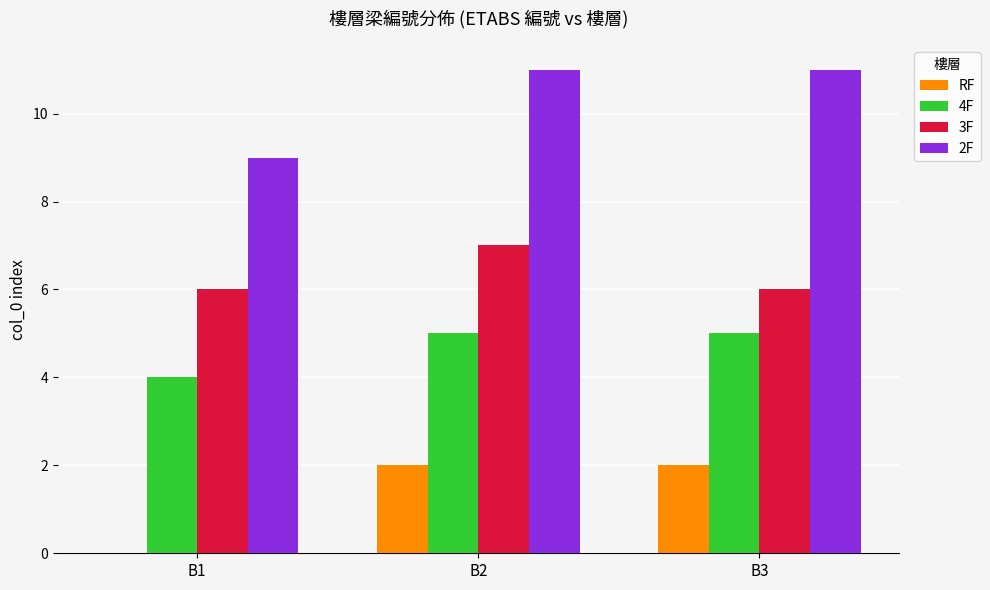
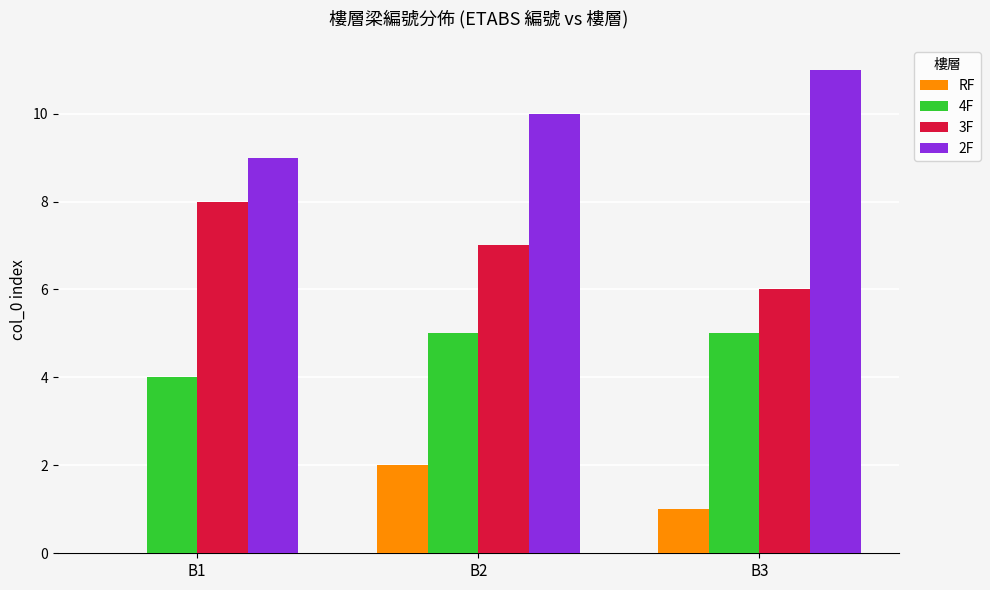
  {
    "RF": {
      "B1": 0,
      "B2": 2,
-     "B3": 2
+     "B3": 1
    },
    "4F": {
      "B1": 4,
      "B2": 5,
      "B3": 5
    },
    "3F": {
-     "B1": 6,
+     "B1": 8,
      "B2": 7,
      "B3": 6
    },
    "2F": {
      "B1": 9,
-     "B2": 11,
+     "B2": 10,
      "B3": 11
    }
  }
